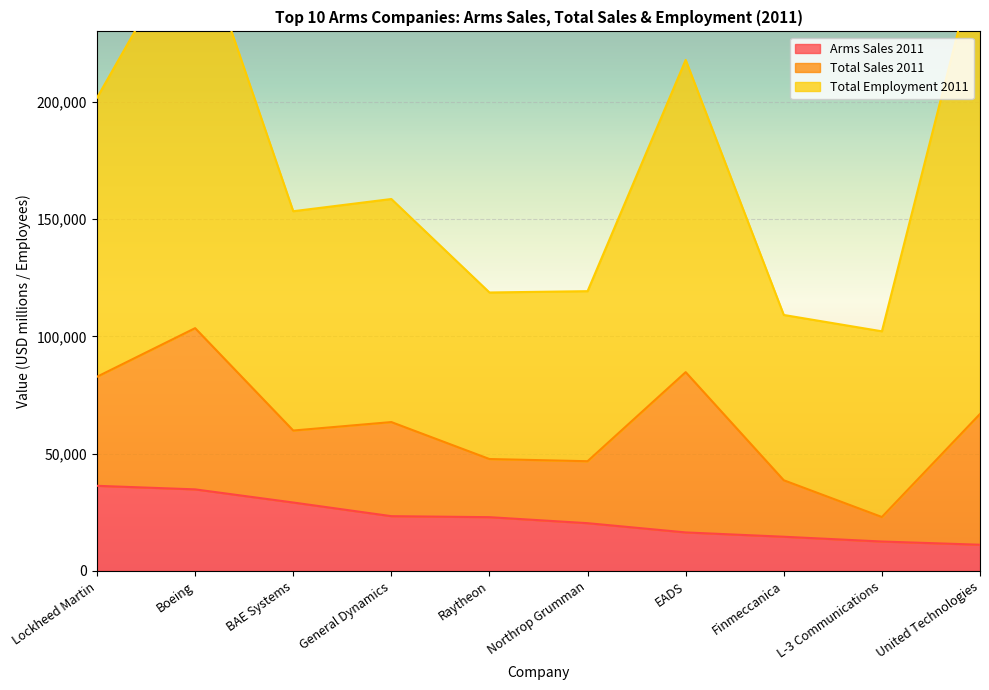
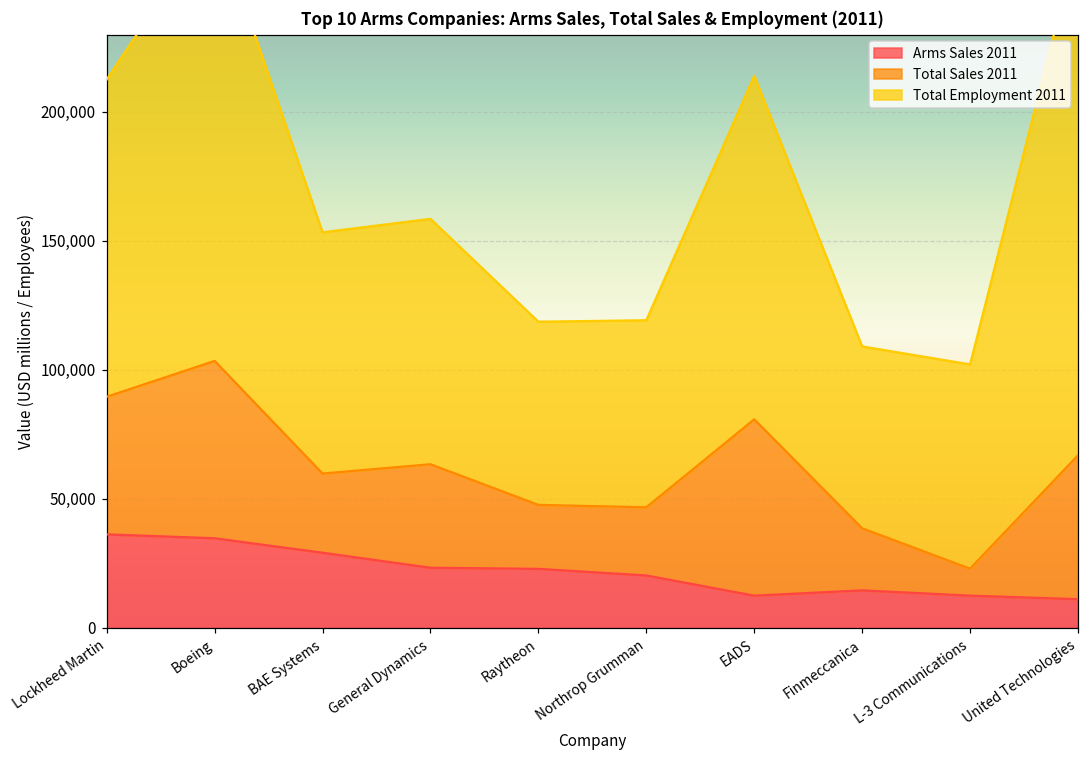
  {
    "Arms Sales 2011": {
      "Lockheed Martin": "36,000",
      "Boeing": "35,000",
      "BAE Systems": "29,000",
      "General Dynamics": "23,000",
      "Raytheon": "23,000",
      "Northrop Grumman": "20,000",
-     "EADS": "16,000",
+     "EADS": "13,000",
      "Finmeccanica": "15,000",
      "L-3 Communications": "13,000",
      "United Technologies": "11,000"
    },
    "Total Sales 2011": {
-     "Lockheed Martin": "46,000",
+     "Lockheed Martin": "53,000",
      "Boeing": "69,000",
      "BAE Systems": "31,000",
      "General Dynamics": "40,000",
      "Raytheon": "25,000",
      "Northrop Grumman": "26,000",
      "EADS": "68,000",
      "Finmeccanica": "24,000",
      "L-3 Communications": "10,000",
      "United Technologies": "56,000"
    },
    "Total Employment 2011": {
-     "Lockheed Martin": "119,000",
+     "Lockheed Martin": "123,000",
      "BAE Systems": "94,000",
      "General Dynamics": "95,000",
      "Raytheon": "71,000",
      "Northrop Grumman": "73,000",
      "EADS": "133,000",
      "Finmeccanica": "70,000",
      "L-3 Communications": "79,000"
    }
  }
